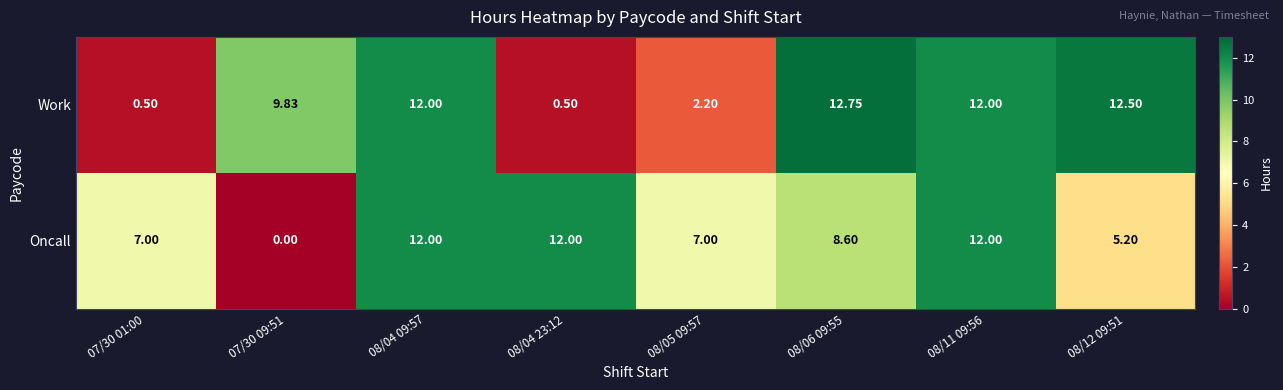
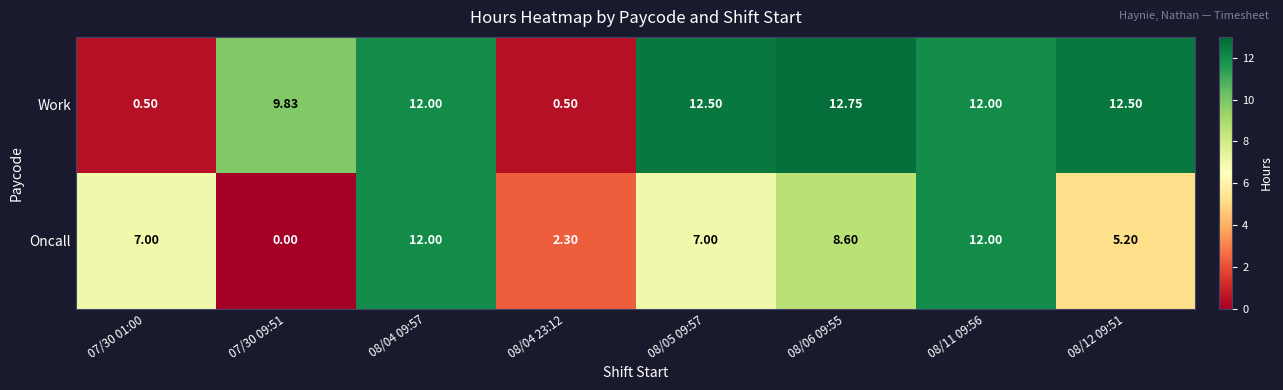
  {
    "Work": {
      "07/30 01:00": 0.50,
      "07/30 09:51": 9.83,
      "08/04 09:57": 12.00,
      "08/04 23:12": 0.50,
-     "08/05 09:57": 2.20,
+     "08/05 09:57": 12.50,
      "08/06 09:55": 12.75,
      "08/11 09:56": 12.00,
      "08/12 09:51": 12.50
    },
    "Oncall": {
      "07/30 01:00": 7.00,
      "07/30 09:51": 0.00,
      "08/04 09:57": 12.00,
-     "08/04 23:12": 12.00,
+     "08/04 23:12": 2.30,
      "08/05 09:57": 7.00,
      "08/06 09:55": 8.60,
      "08/11 09:56": 12.00,
      "08/12 09:51": 5.20
    }
  }
